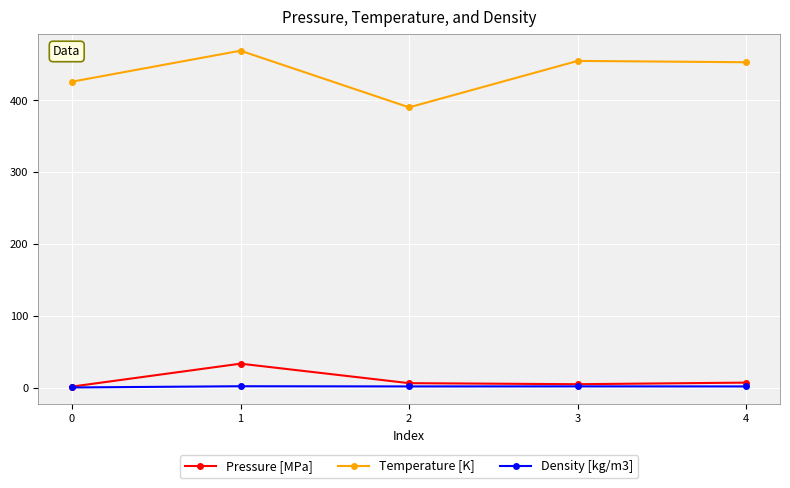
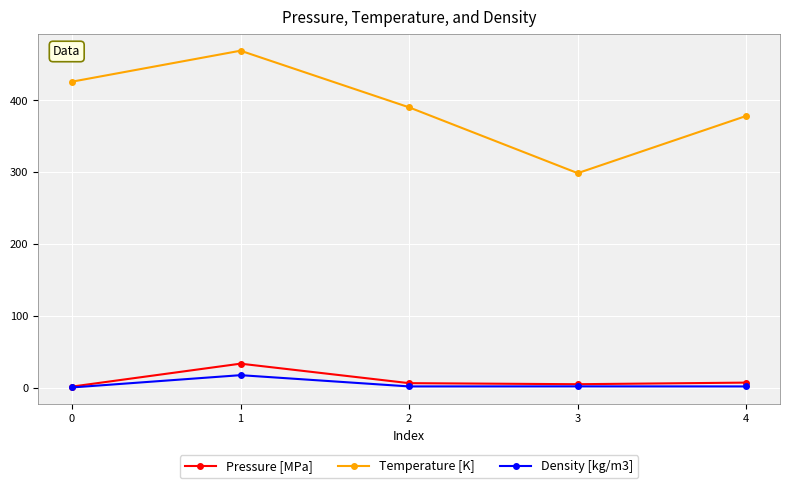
  {
    "Pressure [MPa]": {
      "1": 30,
      "2": 10,
      "4": 10
    },
    "Temperature [K]": {
      "0": 430,
      "1": 470,
      "2": 390,
-     "3": 450,
-     "4": 450
+     "3": 300,
+     "4": 380
    },
    "Density [kg/m3]": {
-     "1": 0,
+     "1": 20,
      "2": 0,
      "4": 0
    }
  }
